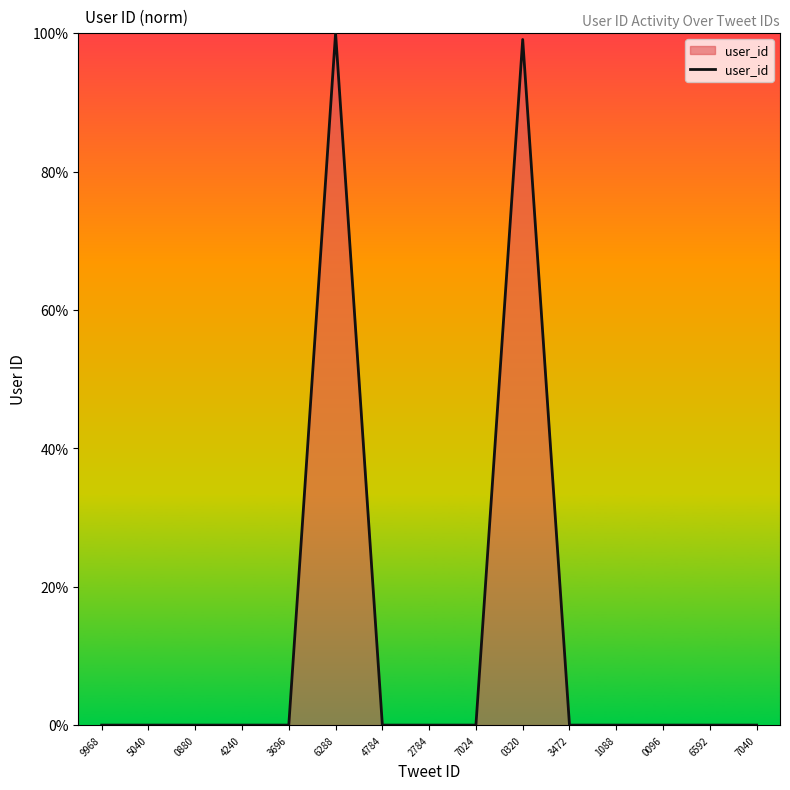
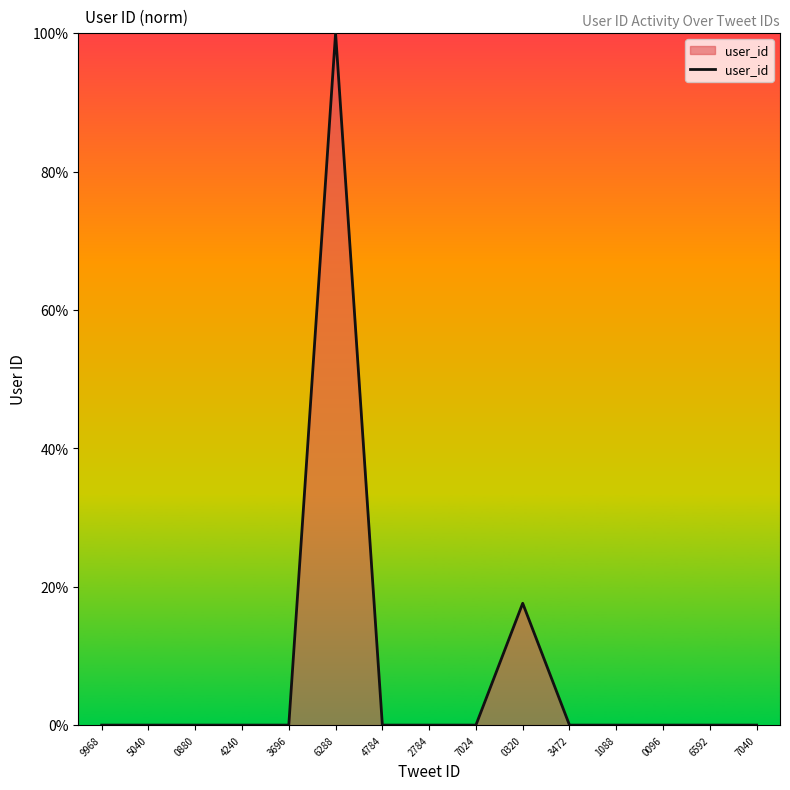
  {
    "9968": "0%",
    "5040": "0%",
    "0880": "0%",
    "4240": "0%",
    "3696": "0%",
    "6288": "100%",
    "4784": "0%",
    "2784": "0%",
    "7024": "0%",
-   "0320": "99%",
+   "0320": "18%",
    "3472": "0%",
    "1088": "0%",
    "0096": "0%",
    "6592": "0%",
    "7040": "0%"
  }
